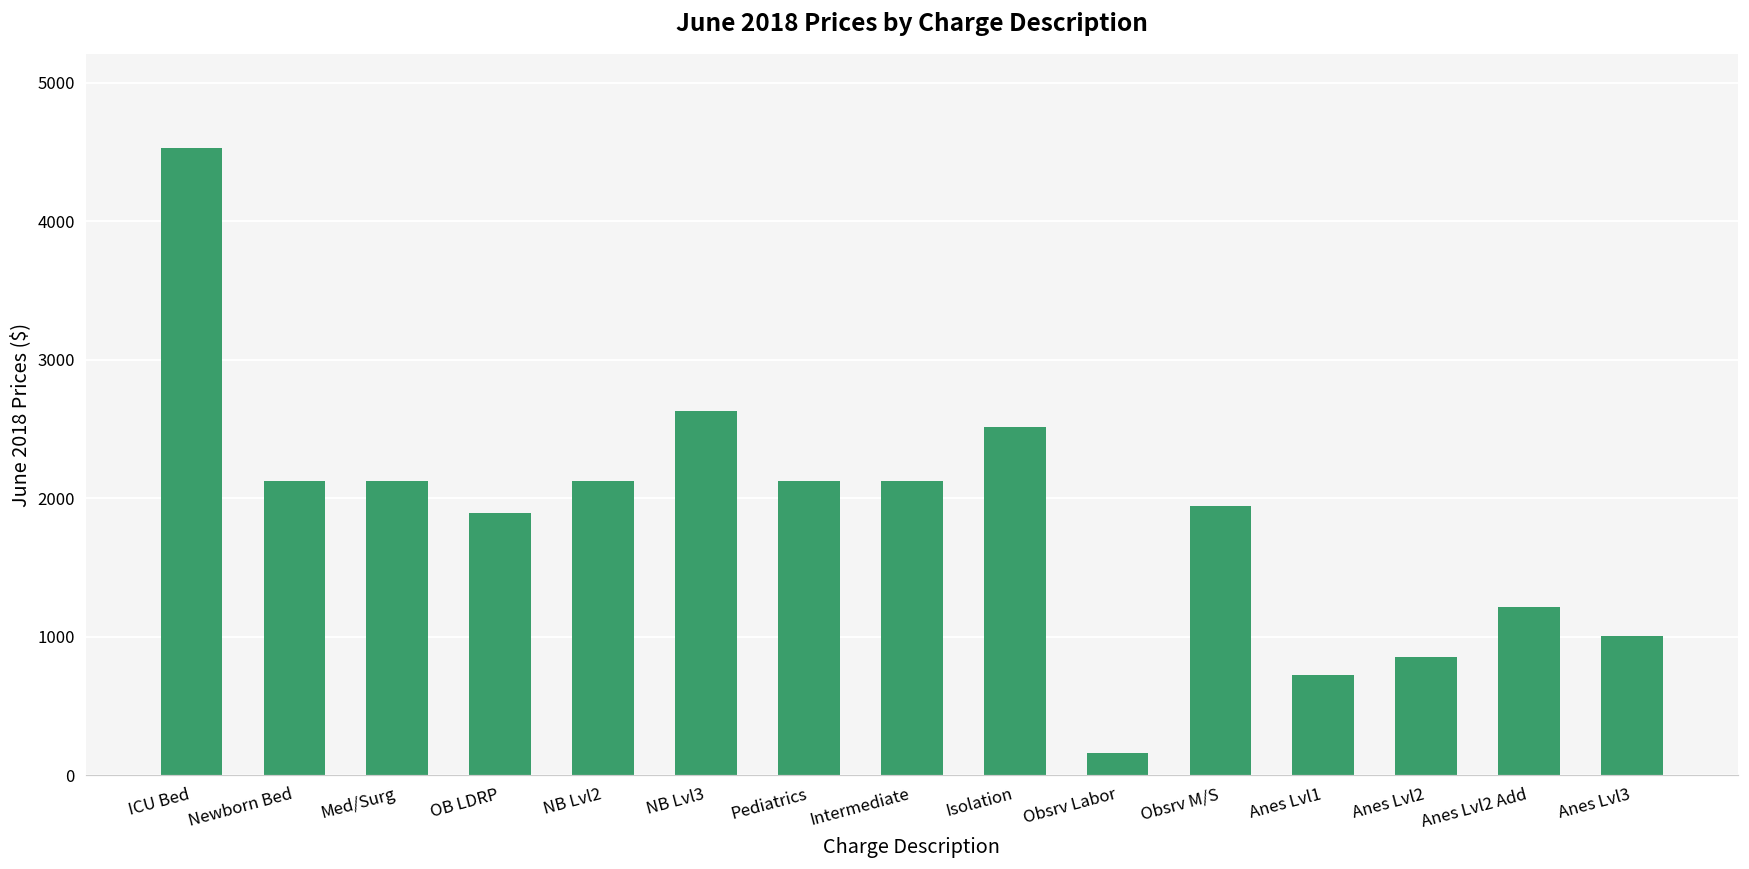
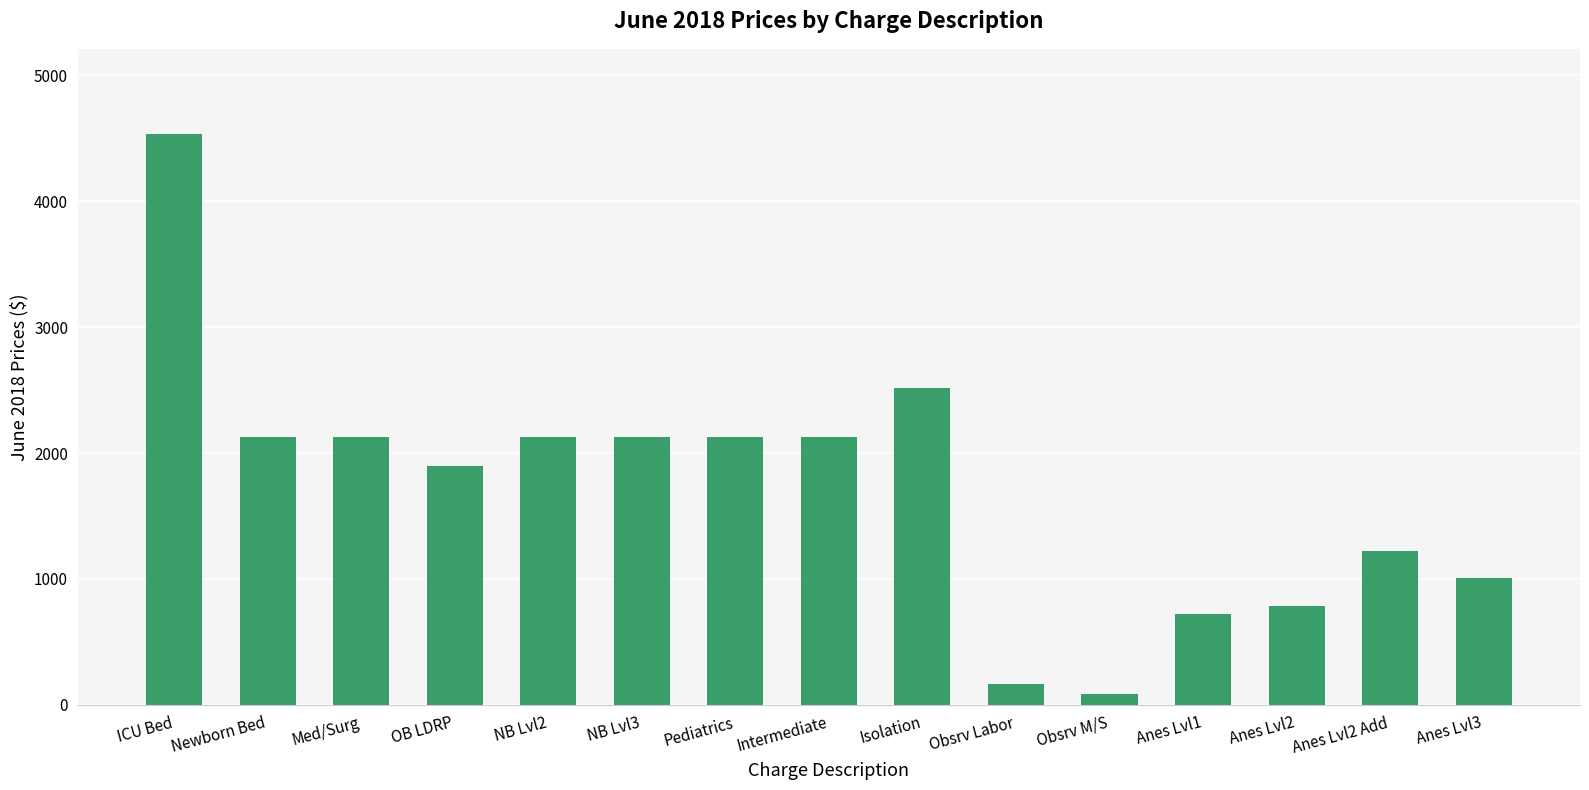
  {
    "ICU Bed": 4530,
    "Newborn Bed": 2130,
    "Med/Surg": 2130,
    "OB LDRP": 1890,
    "NB Lvl2": 2130,
-   "NB Lvl3": 2630,
+   "NB Lvl3": 2130,
    "Pediatrics": 2130,
    "Intermediate": 2130,
    "Isolation": 2520,
    "Obsrv Labor": 160,
-   "Obsrv M/S": 1950,
+   "Obsrv M/S": 90,
    "Anes Lvl1": 730,
-   "Anes Lvl2": 850,
+   "Anes Lvl2": 790,
    "Anes Lvl2 Add": 1220,
    "Anes Lvl3": 1000
  }
